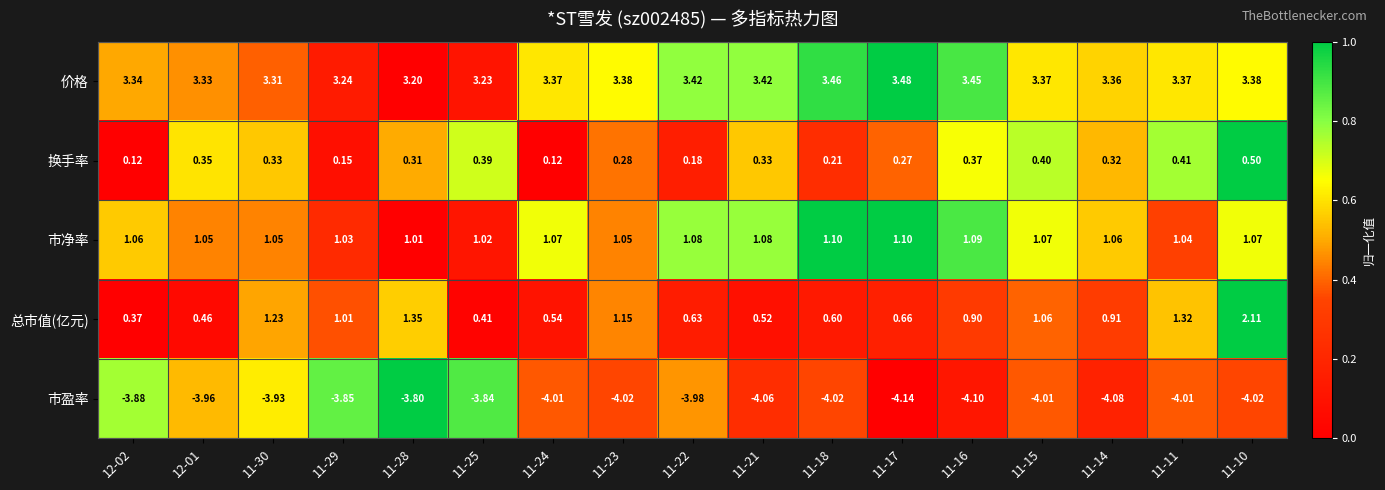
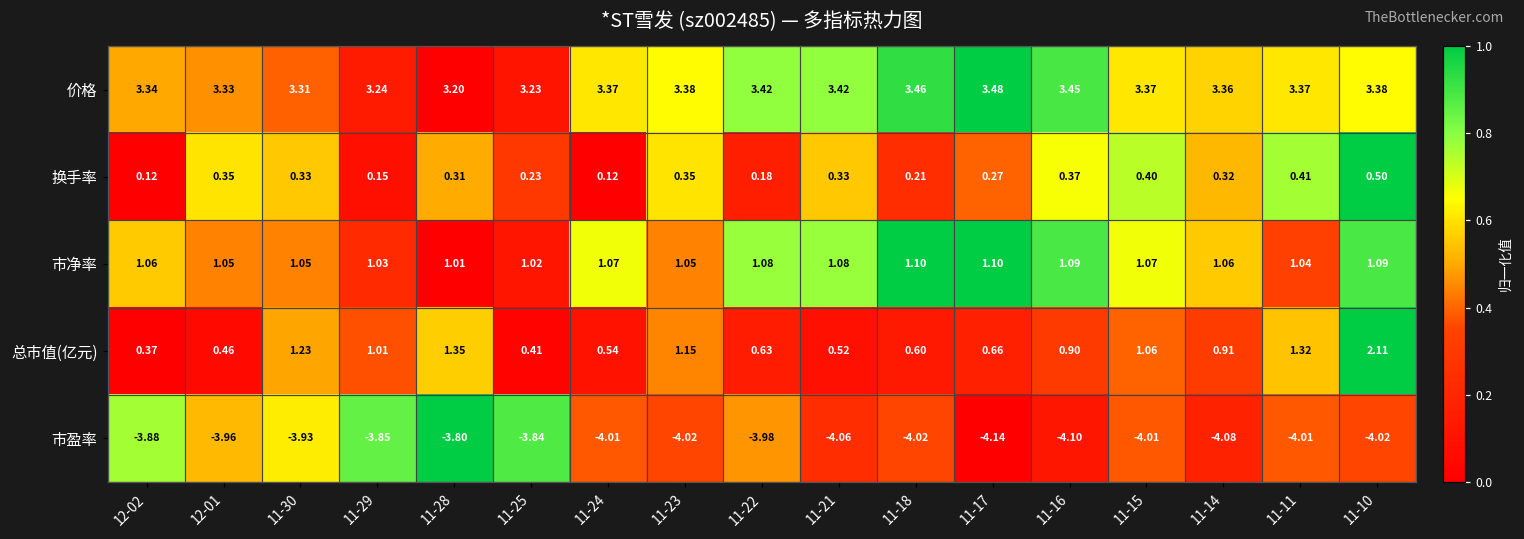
  {
    "价格": {
      "12-02": 3.34,
      "12-01": 3.33,
      "11-30": 3.31,
      "11-29": 3.24,
      "11-28": 3.20,
      "11-25": 3.23,
      "11-24": 3.37,
      "11-23": 3.38,
      "11-22": 3.42,
      "11-21": 3.42,
      "11-18": 3.46,
      "11-17": 3.48,
      "11-16": 3.45,
      "11-15": 3.37,
      "11-14": 3.36,
      "11-11": 3.37,
      "11-10": 3.38
    },
    "换手率": {
      "12-02": 0.12,
      "12-01": 0.35,
      "11-30": 0.33,
      "11-29": 0.15,
      "11-28": 0.31,
-     "11-25": 0.39,
+     "11-25": 0.23,
      "11-24": 0.12,
-     "11-23": 0.28,
+     "11-23": 0.35,
      "11-22": 0.18,
      "11-21": 0.33,
      "11-18": 0.21,
      "11-17": 0.27,
      "11-16": 0.37,
      "11-15": 0.40,
      "11-14": 0.32,
      "11-11": 0.41,
      "11-10": 0.50
    },
    "市净率": {
      "12-02": 1.06,
      "12-01": 1.05,
      "11-30": 1.05,
      "11-29": 1.03,
      "11-28": 1.01,
      "11-25": 1.02,
      "11-24": 1.07,
      "11-23": 1.05,
      "11-22": 1.08,
      "11-21": 1.08,
      "11-18": 1.10,
      "11-17": 1.10,
      "11-16": 1.09,
      "11-15": 1.07,
      "11-14": 1.06,
      "11-11": 1.04,
-     "11-10": 1.07
+     "11-10": 1.09
    },
    "总市值(亿元)": {
      "12-02": 0.37,
      "12-01": 0.46,
      "11-30": 1.23,
      "11-29": 1.01,
      "11-28": 1.35,
      "11-25": 0.41,
      "11-24": 0.54,
      "11-23": 1.15,
      "11-22": 0.63,
      "11-21": 0.52,
      "11-18": 0.60,
      "11-17": 0.66,
      "11-16": 0.90,
      "11-15": 1.06,
      "11-14": 0.91,
      "11-11": 1.32,
      "11-10": 2.11
    },
    "市盈率": {
      "12-02": -3.88,
      "12-01": -3.96,
      "11-30": -3.93,
      "11-29": -3.85,
      "11-28": -3.80,
      "11-25": -3.84,
      "11-24": -4.01,
      "11-23": -4.02,
      "11-22": -3.98,
      "11-21": -4.06,
      "11-18": -4.02,
      "11-17": -4.14,
      "11-16": -4.10,
      "11-15": -4.01,
      "11-14": -4.08,
      "11-11": -4.01,
      "11-10": -4.02
    }
  }
